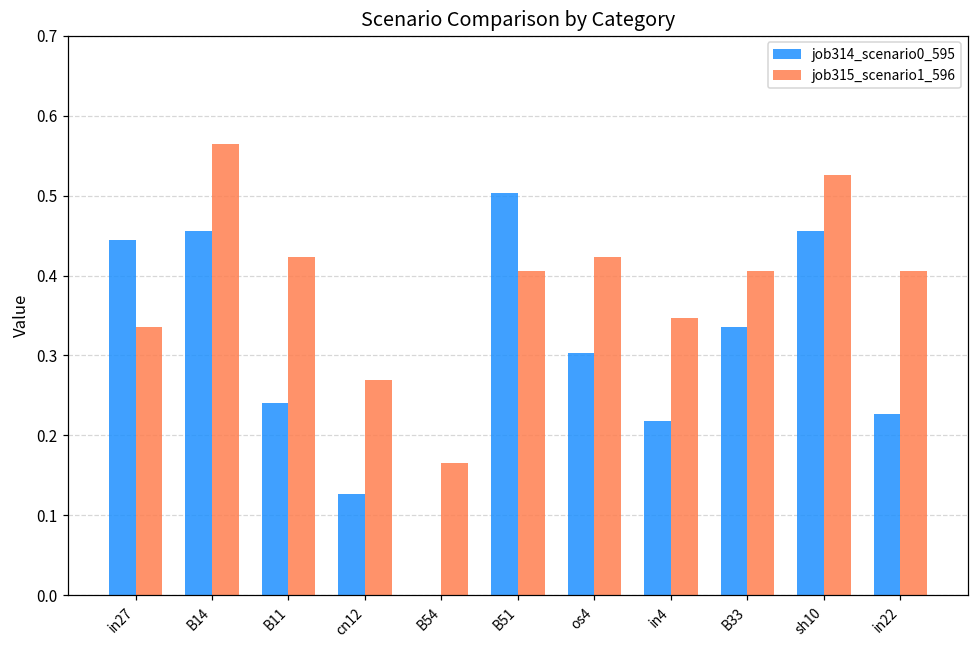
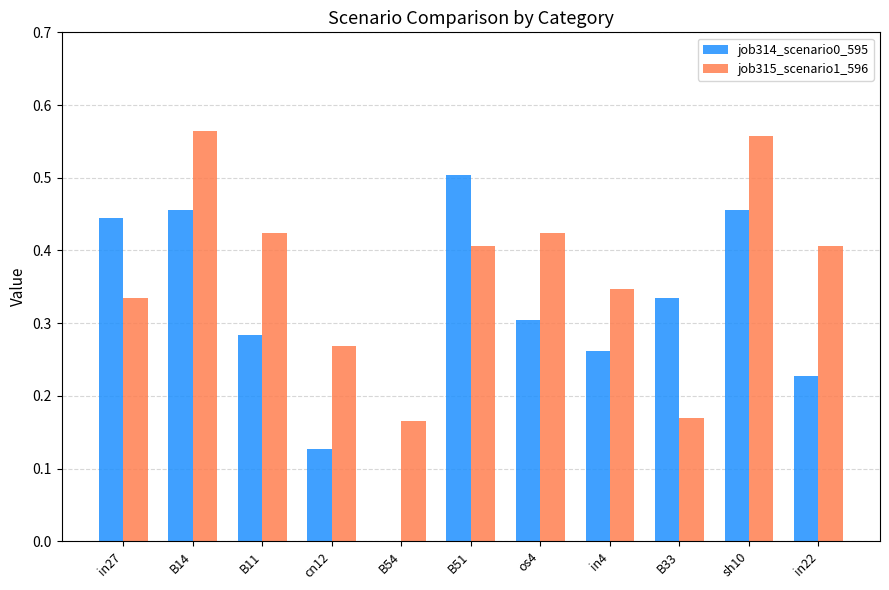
  {
    "job314_scenario0_595": {
      "in27": 0.44,
      "B14": 0.46,
-     "B11": 0.24,
+     "B11": 0.28,
      "cn12": 0.13,
      "B54": 0.00,
      "B51": 0.50,
      "os4": 0.30,
-     "in4": 0.22,
+     "in4": 0.26,
      "B33": 0.34,
      "sh10": 0.46,
      "in22": 0.23
    },
    "job315_scenario1_596": {
      "in27": 0.34,
      "B14": 0.56,
      "B11": 0.42,
      "cn12": 0.27,
      "B54": 0.17,
      "B51": 0.41,
      "os4": 0.42,
      "in4": 0.35,
-     "B33": 0.41,
-     "sh10": 0.53,
+     "B33": 0.17,
+     "sh10": 0.56,
      "in22": 0.41
    }
  }
